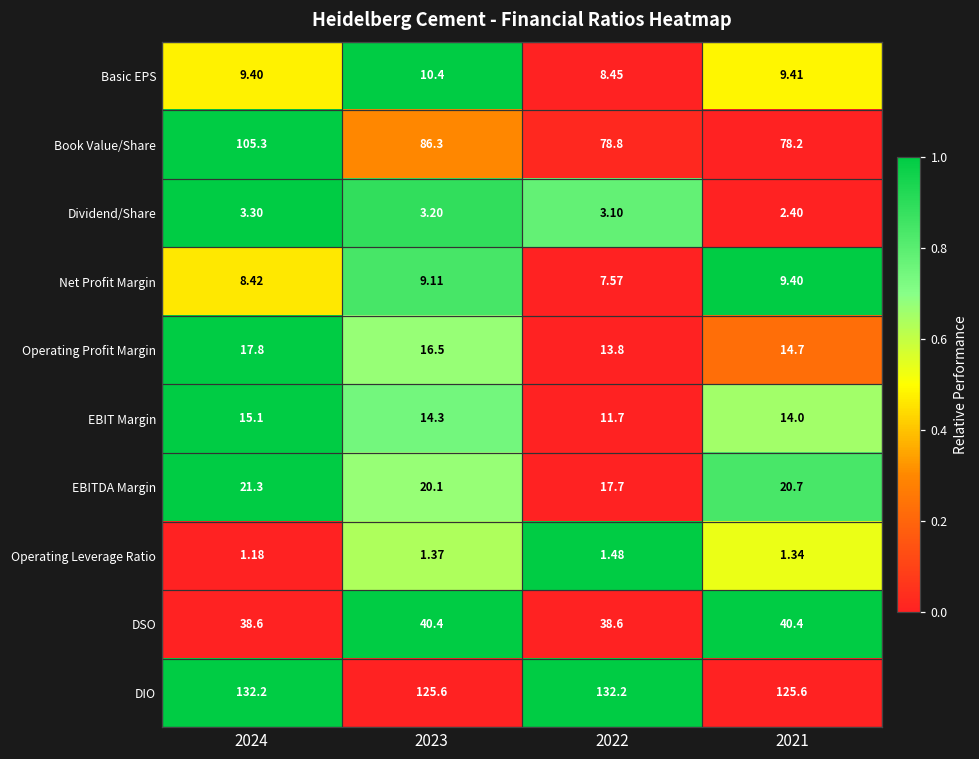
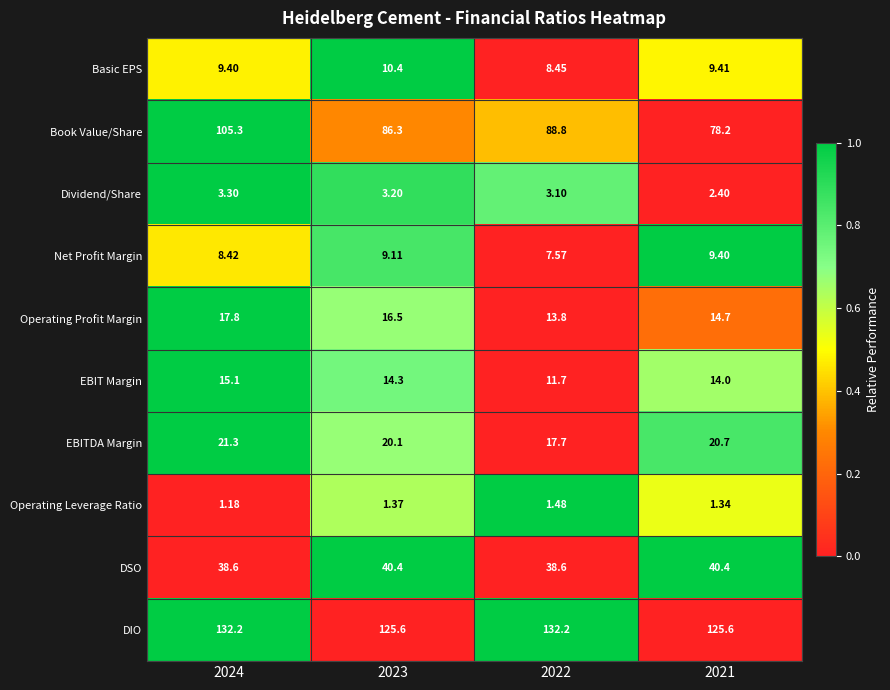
  {
    "Basic EPS": {
      "2024": 9.40,
      "2023": 10.4,
      "2022": 8.45,
      "2021": 9.41
    },
    "Book Value/Share": {
      "2024": 105.3,
      "2023": 86.3,
-     "2022": 78.8,
+     "2022": 88.8,
      "2021": 78.2
    },
    "Dividend/Share": {
      "2024": 3.30,
      "2023": 3.20,
      "2022": 3.10,
      "2021": 2.40
    },
    "Net Profit Margin": {
      "2024": 8.42,
      "2023": 9.11,
      "2022": 7.57,
      "2021": 9.40
    },
    "Operating Profit Margin": {
      "2024": 17.8,
      "2023": 16.5,
      "2022": 13.8,
      "2021": 14.7
    },
    "EBIT Margin": {
      "2024": 15.1,
      "2023": 14.3,
      "2022": 11.7,
      "2021": 14.0
    },
    "EBITDA Margin": {
      "2024": 21.3,
      "2023": 20.1,
      "2022": 17.7,
      "2021": 20.7
    },
    "Operating Leverage Ratio": {
      "2024": 1.18,
      "2023": 1.37,
      "2022": 1.48,
      "2021": 1.34
    },
    "DSO": {
      "2024": 38.6,
      "2023": 40.4,
      "2022": 38.6,
      "2021": 40.4
    },
    "DIO": {
      "2024": 132.2,
      "2023": 125.6,
      "2022": 132.2,
      "2021": 125.6
    }
  }
